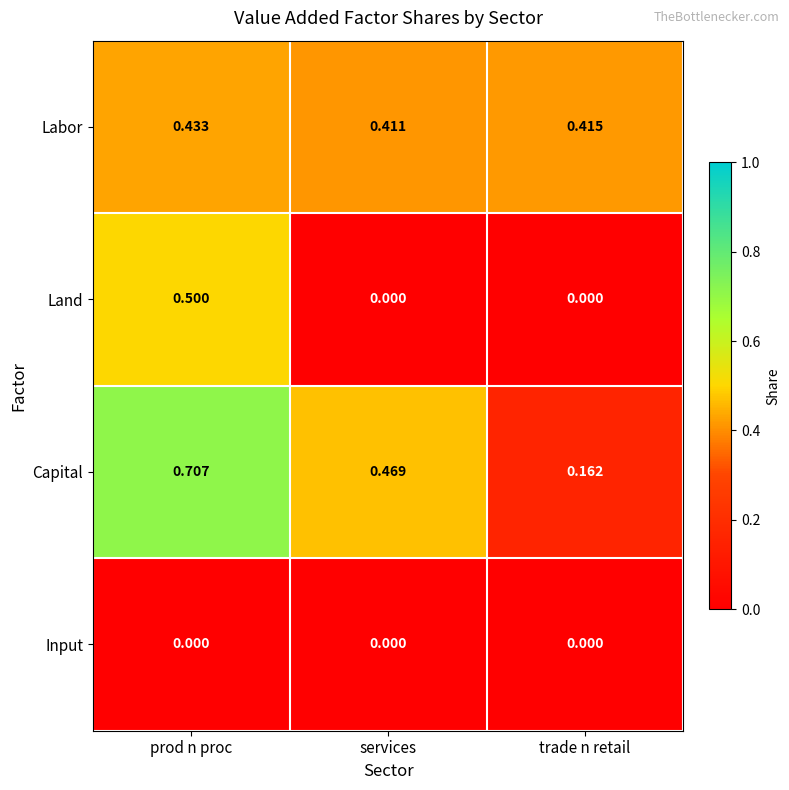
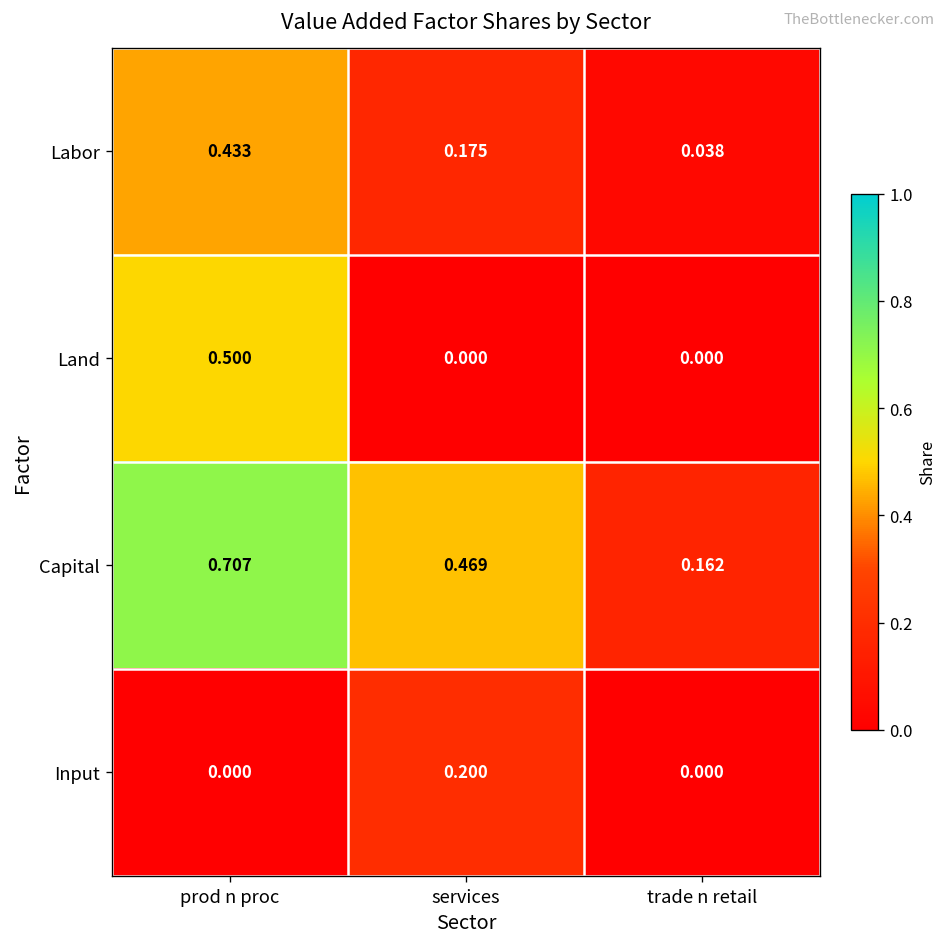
  {
    "Labor": {
      "prod n proc": 0.433,
-     "services": 0.411,
-     "trade n retail": 0.415
+     "services": 0.175,
+     "trade n retail": 0.038
    },
    "Land": {
      "prod n proc": 0.500,
      "services": 0.000,
      "trade n retail": 0.000
    },
    "Capital": {
      "prod n proc": 0.707,
      "services": 0.469,
      "trade n retail": 0.162
    },
    "Input": {
      "prod n proc": 0.000,
-     "services": 0.000,
+     "services": 0.200,
      "trade n retail": 0.000
    }
  }
